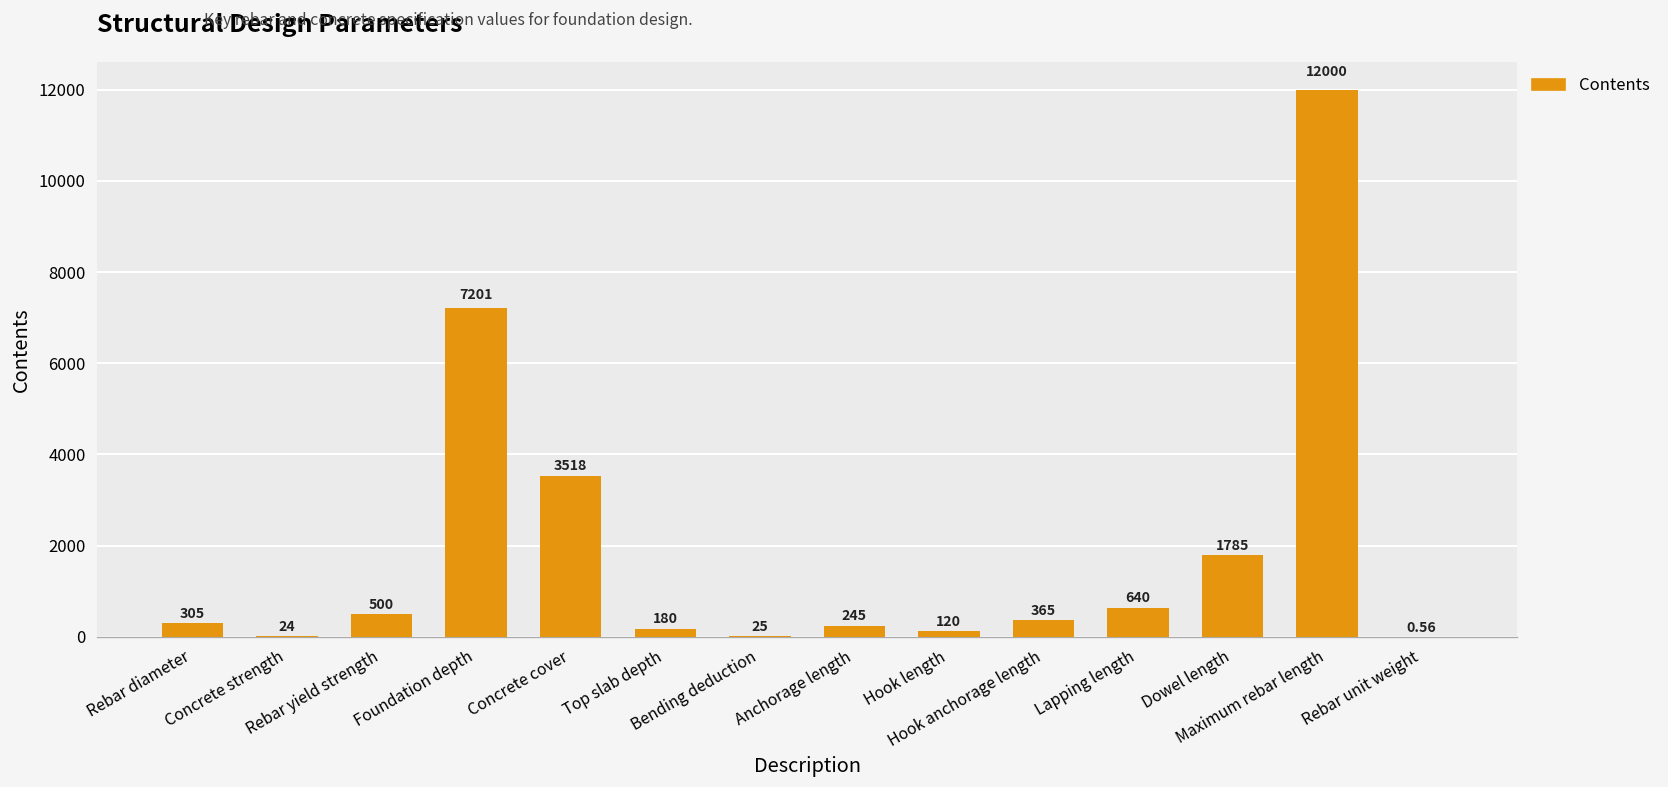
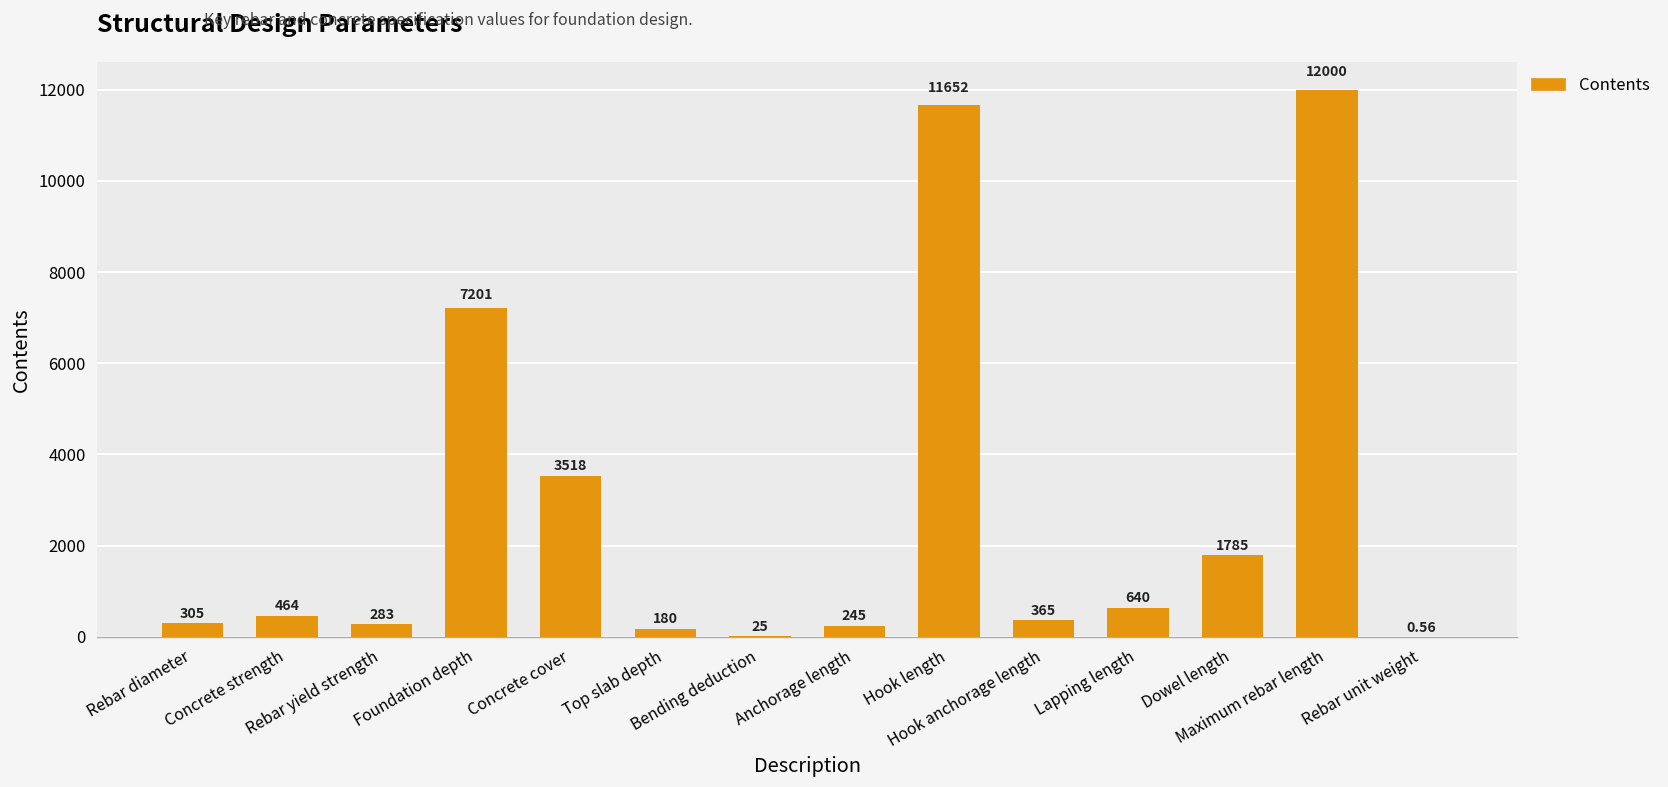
  {
    "Rebar diameter": 305,
-   "Concrete strength": 24,
-   "Rebar yield strength": 500,
+   "Concrete strength": 464,
+   "Rebar yield strength": 283,
    "Foundation depth": 7201,
    "Concrete cover": 3518,
    "Top slab depth": 180,
    "Bending deduction": 25,
    "Anchorage length": 245,
-   "Hook length": 120,
+   "Hook length": 11652,
    "Hook anchorage length": 365,
    "Lapping length": 640,
    "Dowel length": 1785,
    "Maximum rebar length": 12000,
    "Rebar unit weight": 0.56
  }
